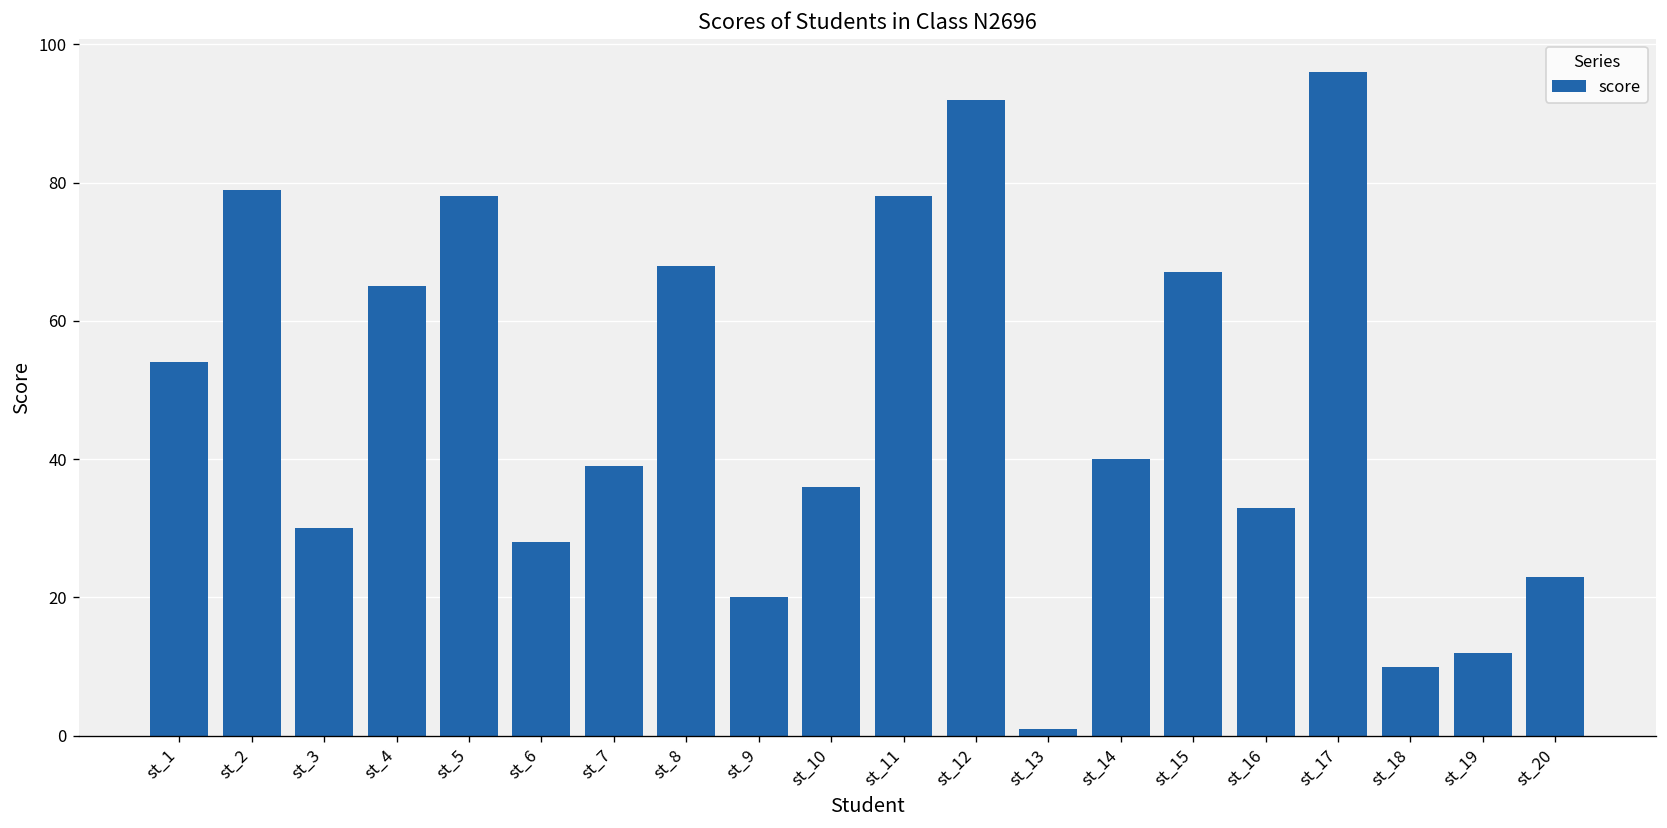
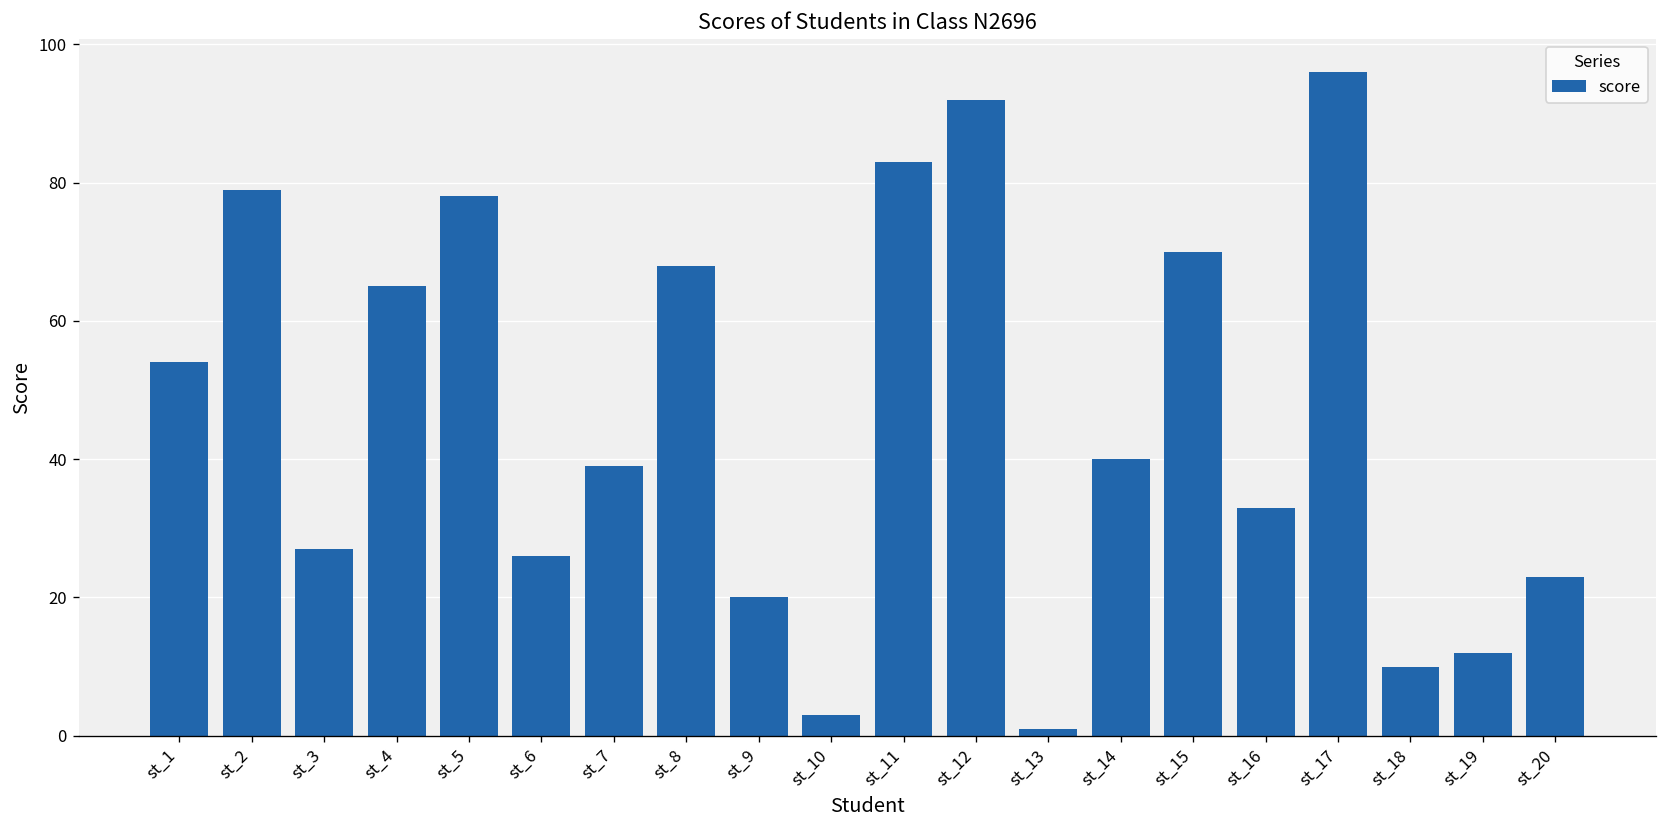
  {
    "st_1": 54,
    "st_2": 79,
-   "st_3": 30,
+   "st_3": 27,
    "st_4": 65,
    "st_5": 78,
-   "st_6": 28,
+   "st_6": 26,
    "st_7": 39,
    "st_8": 68,
    "st_9": 20,
-   "st_10": 36,
-   "st_11": 78,
+   "st_10": 3,
+   "st_11": 83,
    "st_12": 92,
    "st_13": 1,
    "st_14": 40,
-   "st_15": 67,
+   "st_15": 70,
    "st_16": 33,
    "st_17": 96,
    "st_18": 10,
    "st_19": 12,
    "st_20": 23
  }
